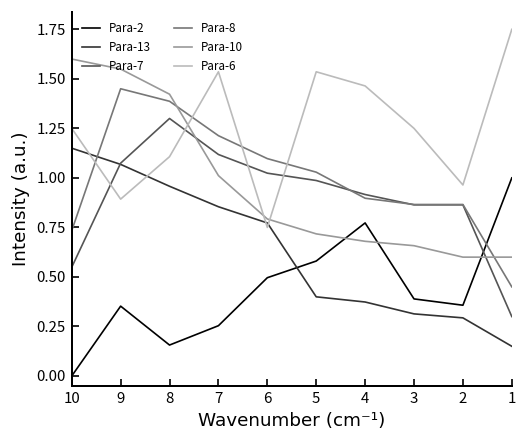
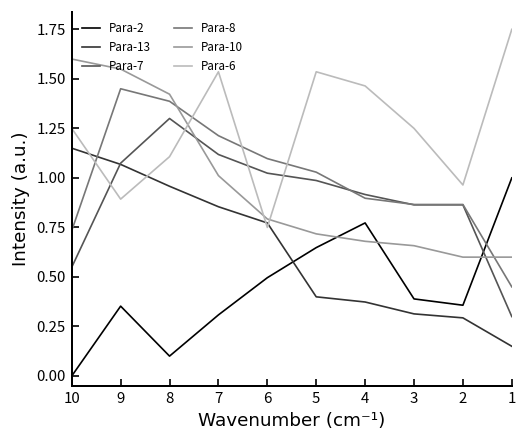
  {
    "Para-2": {
      "10": 0.00,
      "9": 0.35,
-     "8": 0.16,
-     "7": 0.25,
+     "8": 0.10,
+     "7": 0.31,
      "6": 0.50,
-     "5": 0.58,
+     "5": 0.65,
      "4": 0.77,
      "3": 0.39,
      "2": 0.36,
      "1": 1.00
    }
  }
